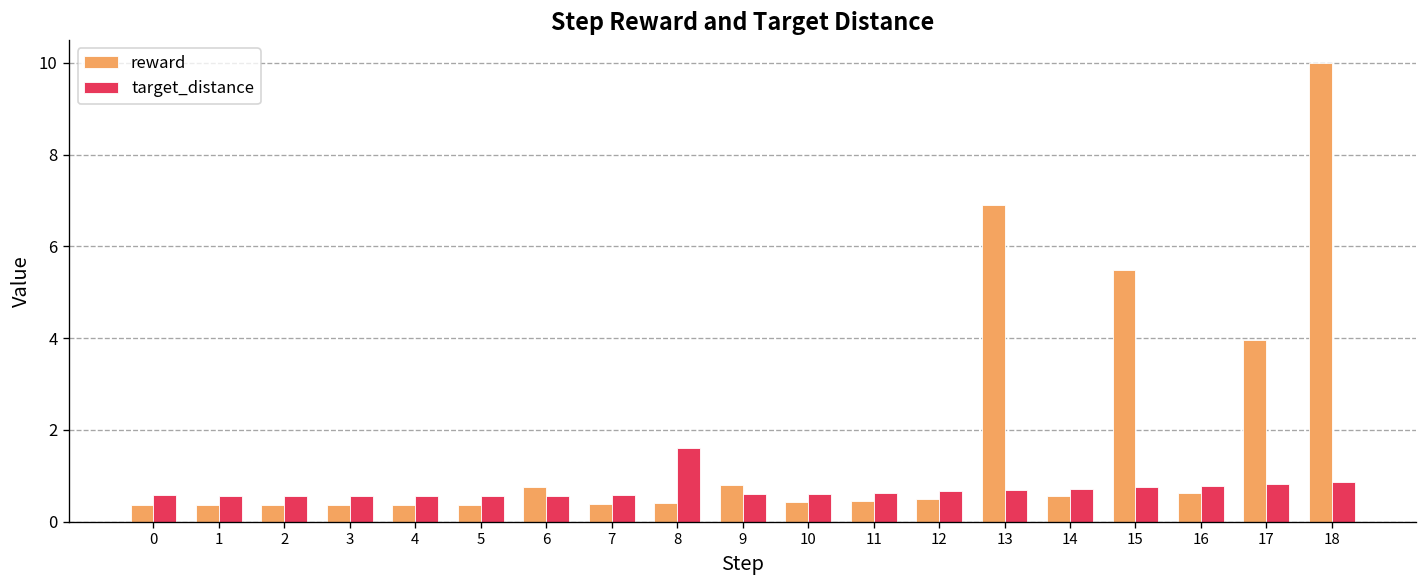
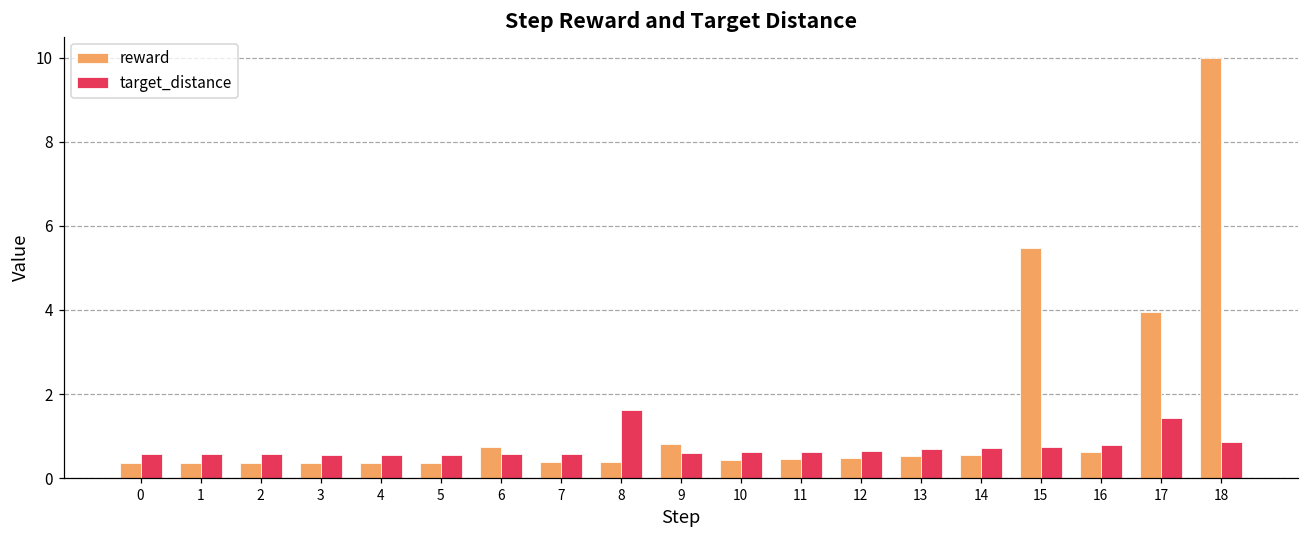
  {
    "reward": {
      "0": 0.4,
      "1": 0.4,
      "2": 0.4,
      "3": 0.4,
      "4": 0.4,
      "5": 0.4,
      "6": 0.7,
      "7": 0.4,
      "8": 0.4,
      "9": 0.8,
      "10": 0.4,
      "11": 0.5,
      "12": 0.5,
-     "13": 6.9,
+     "13": 0.5,
      "14": 0.5,
      "15": 5.5,
      "16": 0.6,
      "17": 4.0,
      "18": 10.0
    },
    "target_distance": {
      "0": 0.6,
      "1": 0.6,
      "2": 0.6,
      "3": 0.6,
      "4": 0.6,
      "5": 0.6,
      "6": 0.6,
      "7": 0.6,
      "8": 1.6,
      "9": 0.6,
      "10": 0.6,
      "11": 0.6,
      "12": 0.7,
      "13": 0.7,
      "14": 0.7,
      "15": 0.7,
      "16": 0.8,
-     "17": 0.8,
+     "17": 1.4,
      "18": 0.9
    }
  }
